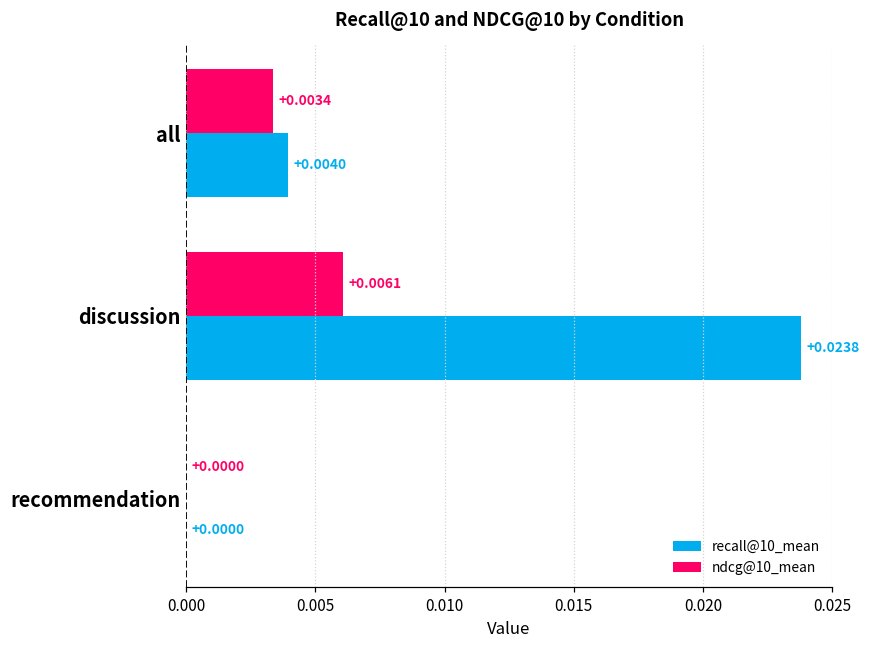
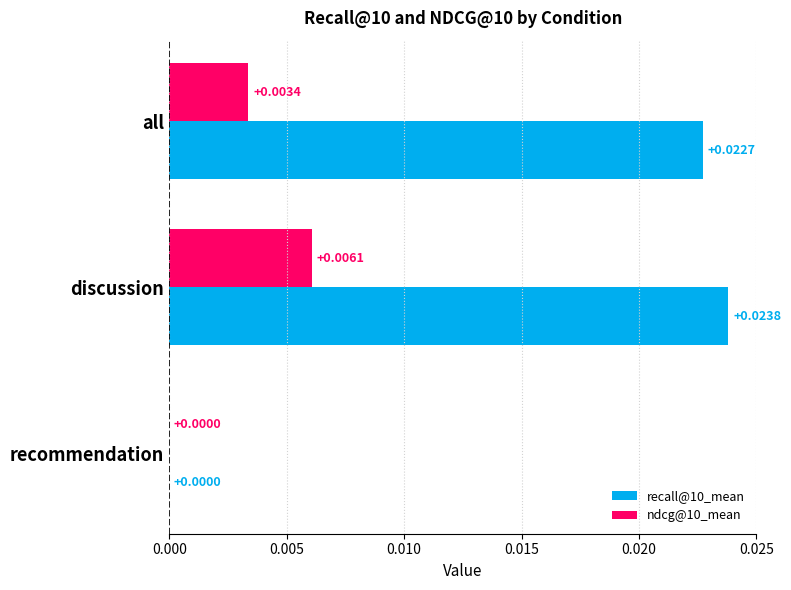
  {
    "recall@10_mean": {
-     "all": "+0.0040",
+     "all": "+0.0227",
      "discussion": "+0.0238",
      "recommendation": "+0.0000"
    },
    "ndcg@10_mean": {
      "all": "+0.0034",
      "discussion": "+0.0061",
      "recommendation": "+0.0000"
    }
  }
